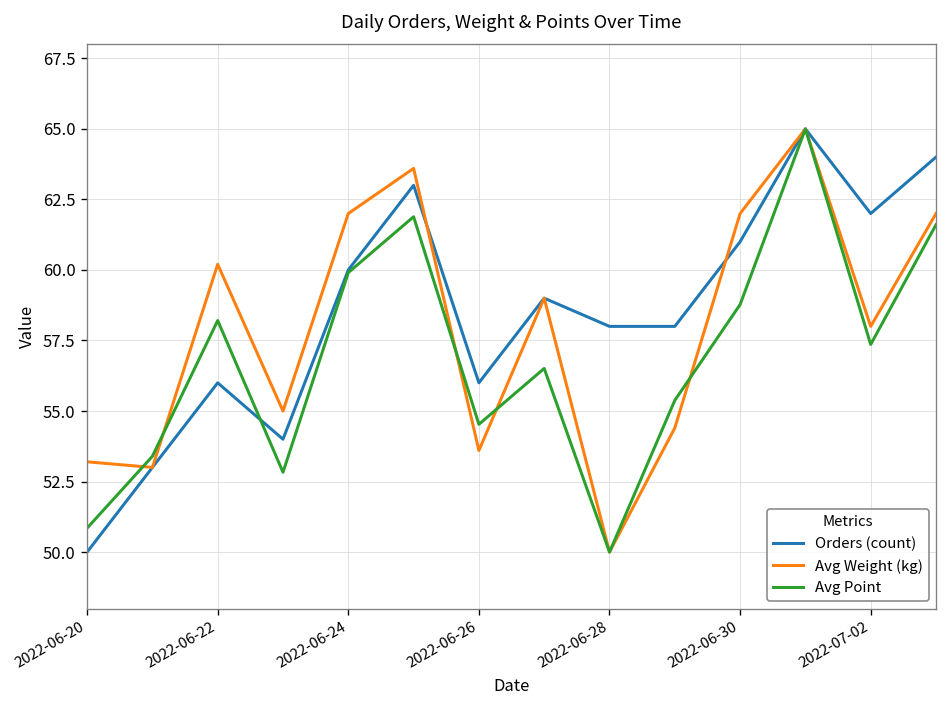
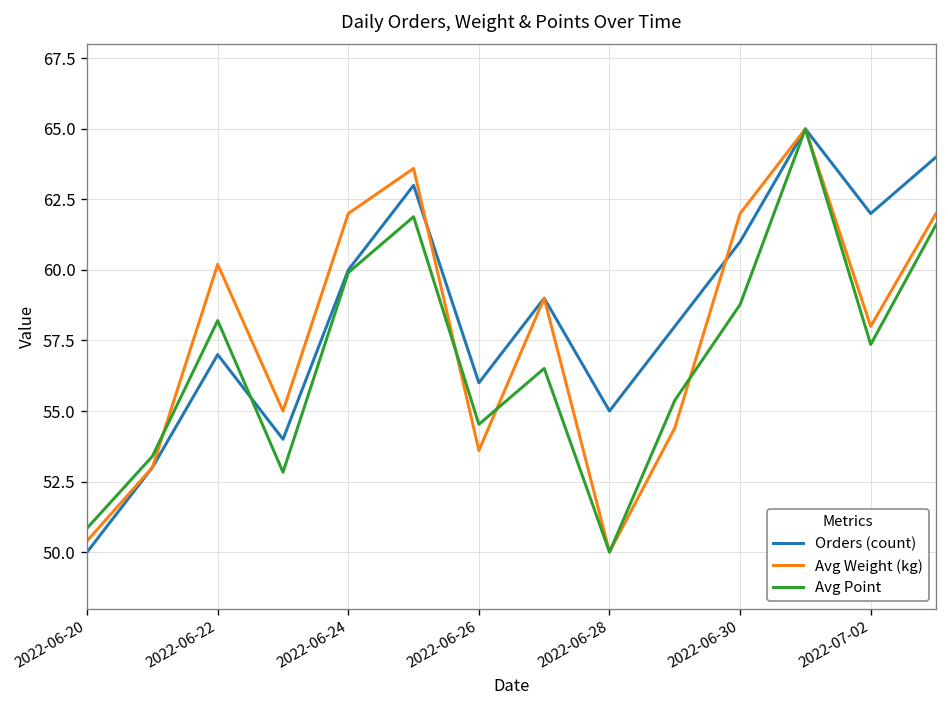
  {
    "Orders (count)": {
      "2022-06-20": 50.0,
-     "2022-06-22": 56.0,
+     "2022-06-22": 57.0,
      "2022-06-26": 56.0,
-     "2022-06-28": 58.0,
+     "2022-06-28": 55.0,
      "2022-06-30": 61.0,
      "2022-07-02": 62.0
    },
    "Avg Weight (kg)": {
-     "2022-06-20": 53.2,
+     "2022-06-20": 50.4,
      "2022-06-22": 60.2,
      "2022-06-24": 62.0,
      "2022-06-26": 53.6,
      "2022-06-30": 62.0,
      "2022-07-02": 58.0
    },
    "Avg Point": {
      "2022-06-20": 50.8,
      "2022-06-22": 58.2,
      "2022-06-26": 54.5,
      "2022-06-30": 58.8,
      "2022-07-02": 57.4
    }
  }
